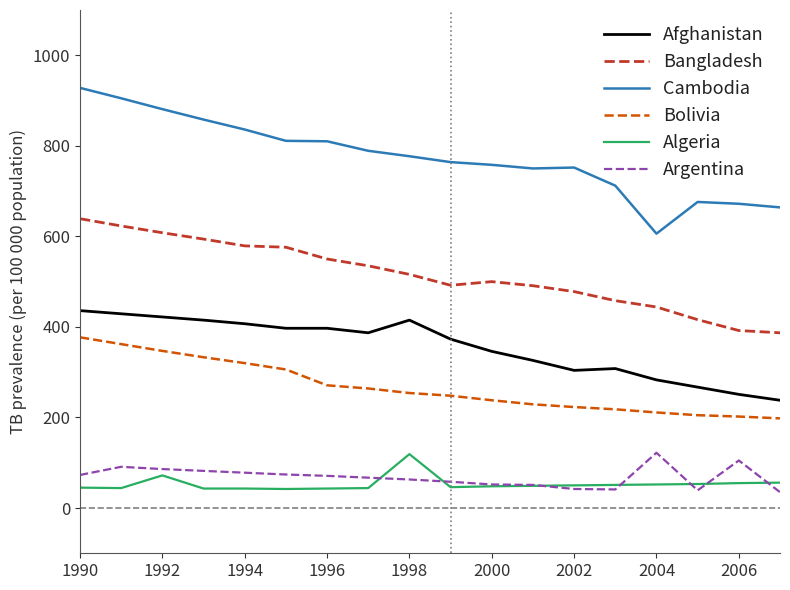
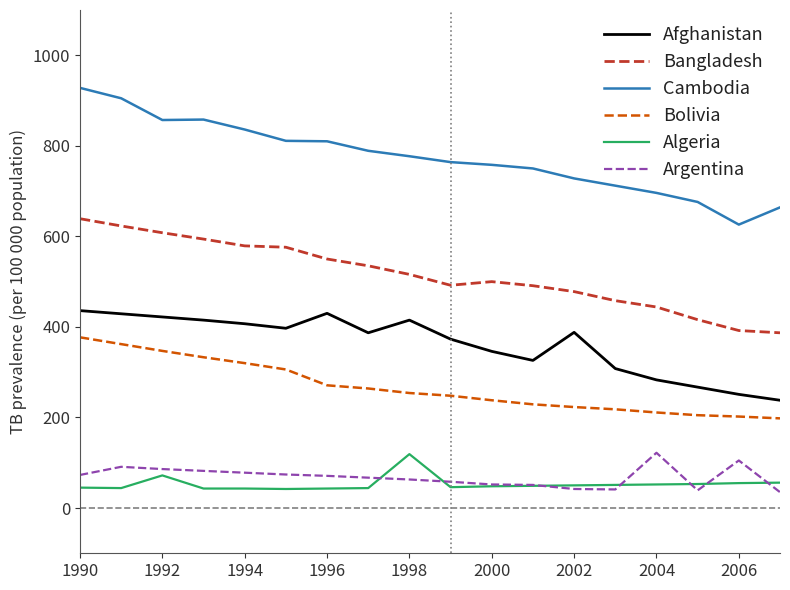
  {
    "Afghanistan": {
      "1990": 440,
      "1992": 420,
      "1994": 410,
-     "1996": 400,
+     "1996": 430,
      "1998": 420,
      "2000": 350,
-     "2002": 300,
+     "2002": 390,
      "2004": 280,
      "2006": 250
    },
    "Cambodia": {
      "1990": 930,
-     "1992": 880,
+     "1992": 860,
      "1994": 840,
      "1996": 810,
      "1998": 780,
      "2000": 760,
-     "2002": 750,
-     "2004": 610,
-     "2006": 670
+     "2002": 730,
+     "2004": 700,
+     "2006": 630
    },
    "Algeria": {
      "1990": 50,
      "1992": 70,
      "1994": 40,
      "1996": 40,
      "1998": 120,
      "2002": 50,
      "2004": 50,
      "2006": 60
    },
    "Argentina": {
      "1990": 70,
      "1992": 90,
      "1994": 80,
      "1996": 70,
      "1998": 60,
      "2002": 40,
      "2004": 120,
      "2006": 110
    }
  }
